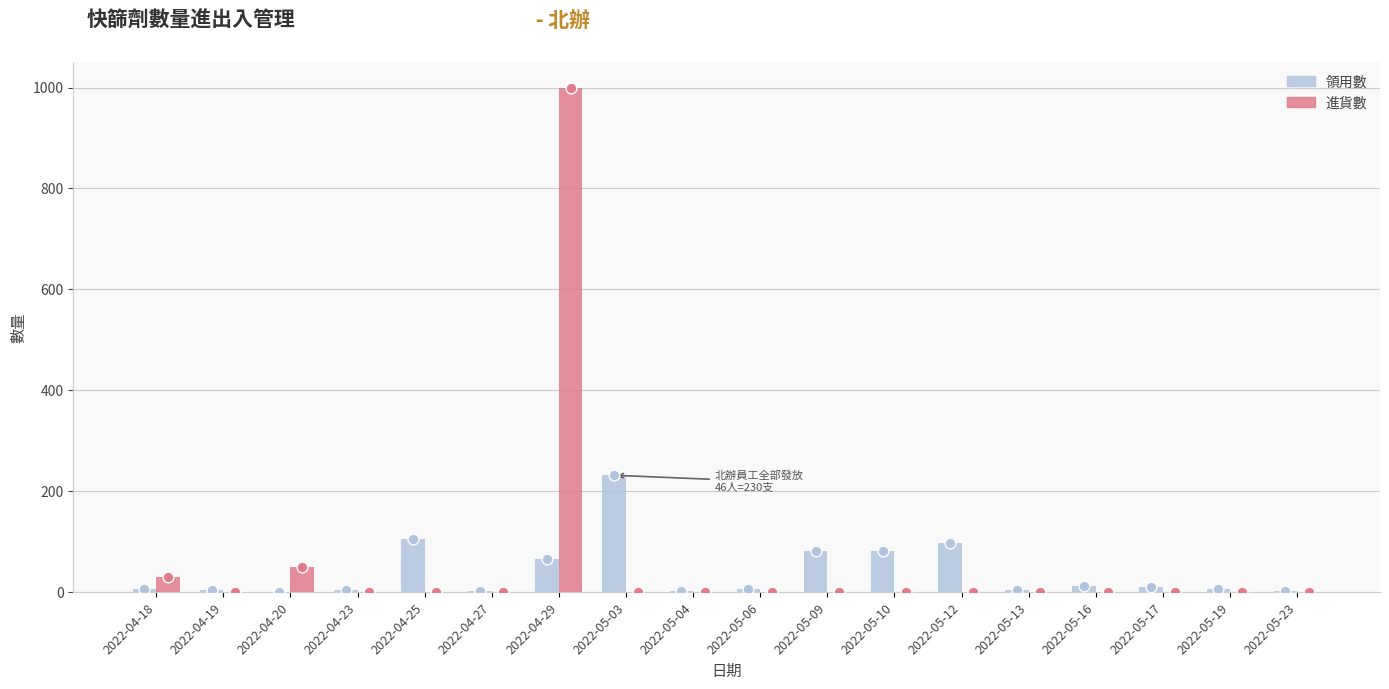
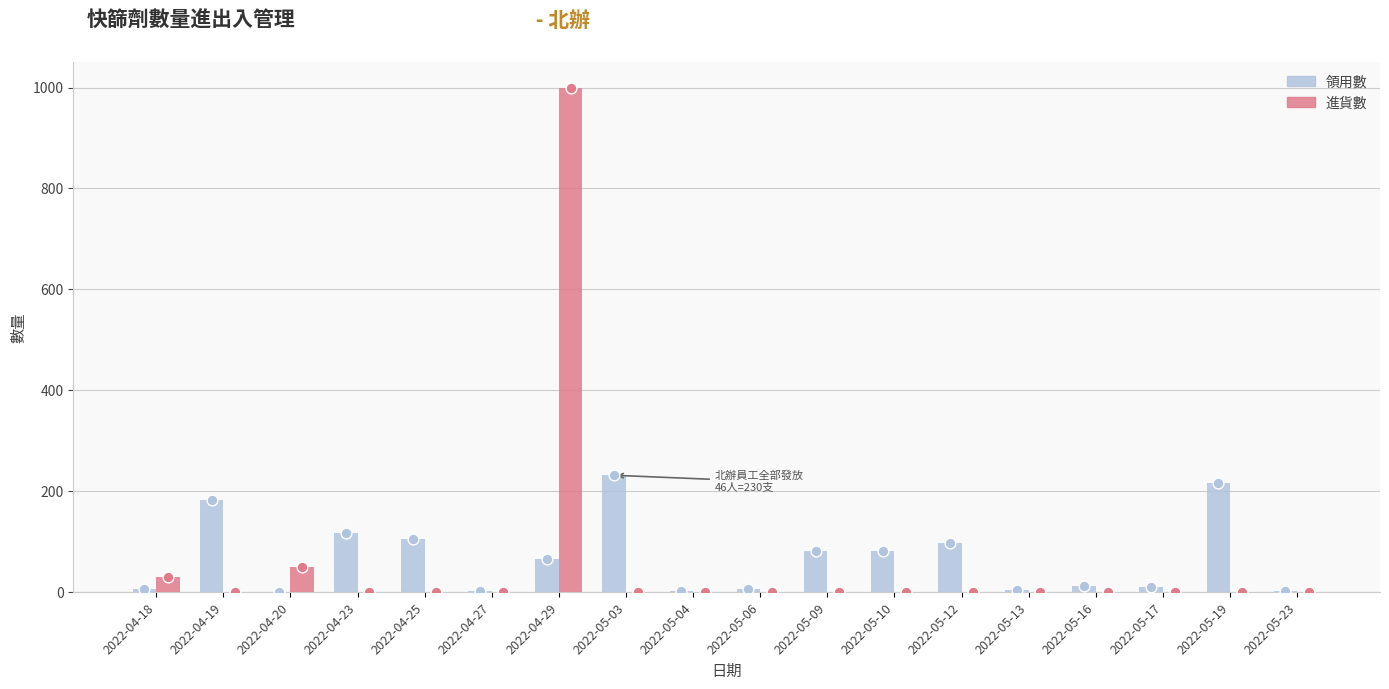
  {
    "領用數": {
      "2022-04-18": 10,
-     "2022-04-19": 0,
+     "2022-04-19": 180,
      "2022-04-20": 0,
-     "2022-04-23": 0,
+     "2022-04-23": 120,
      "2022-04-25": 110,
      "2022-04-29": 70,
      "2022-05-06": 10,
      "2022-05-09": 80,
      "2022-05-10": 80,
      "2022-05-12": 100,
      "2022-05-16": 10,
      "2022-05-17": 10,
-     "2022-05-19": 10
+     "2022-05-19": 220
    },
    "進貨數": {
      "2022-04-18": 30,
      "2022-04-19": 0,
      "2022-04-20": 50,
      "2022-04-23": 0,
      "2022-04-25": 0,
      "2022-04-27": 0,
      "2022-04-29": 1000,
      "2022-05-03": 0,
      "2022-05-04": 0,
      "2022-05-06": 0,
      "2022-05-09": 0,
      "2022-05-10": 0,
      "2022-05-12": 0,
      "2022-05-13": 0,
      "2022-05-16": 0,
      "2022-05-17": 0,
      "2022-05-19": 0,
      "2022-05-23": 0
    }
  }
